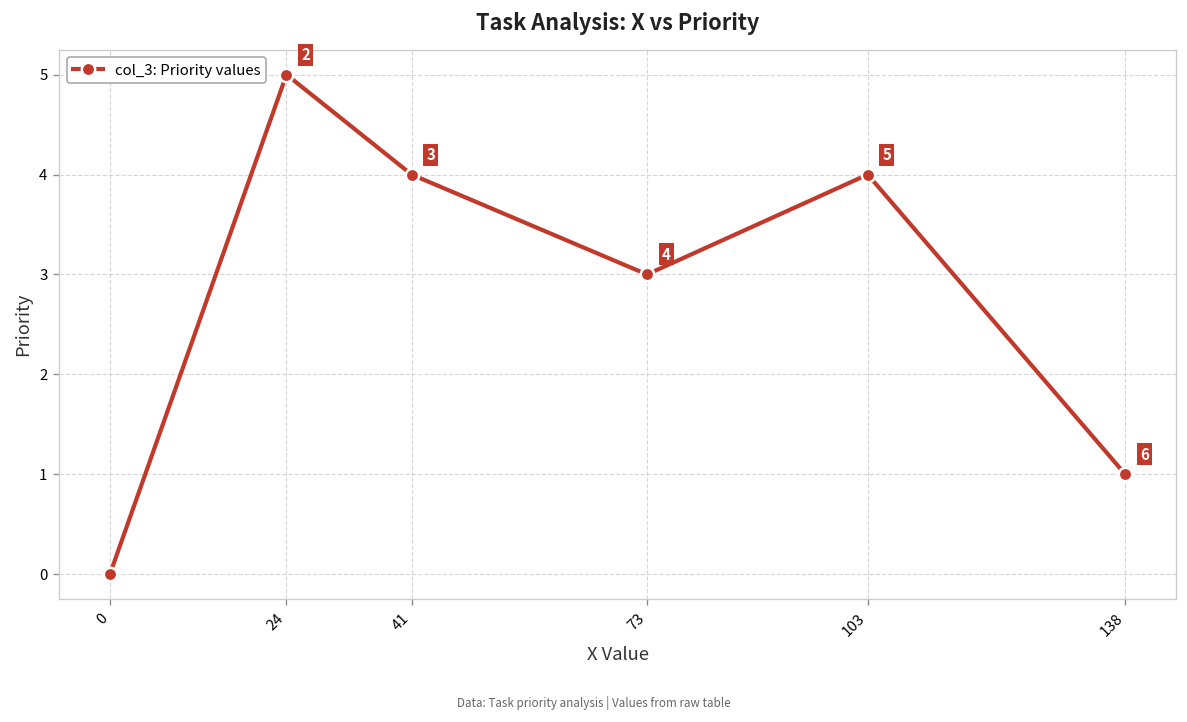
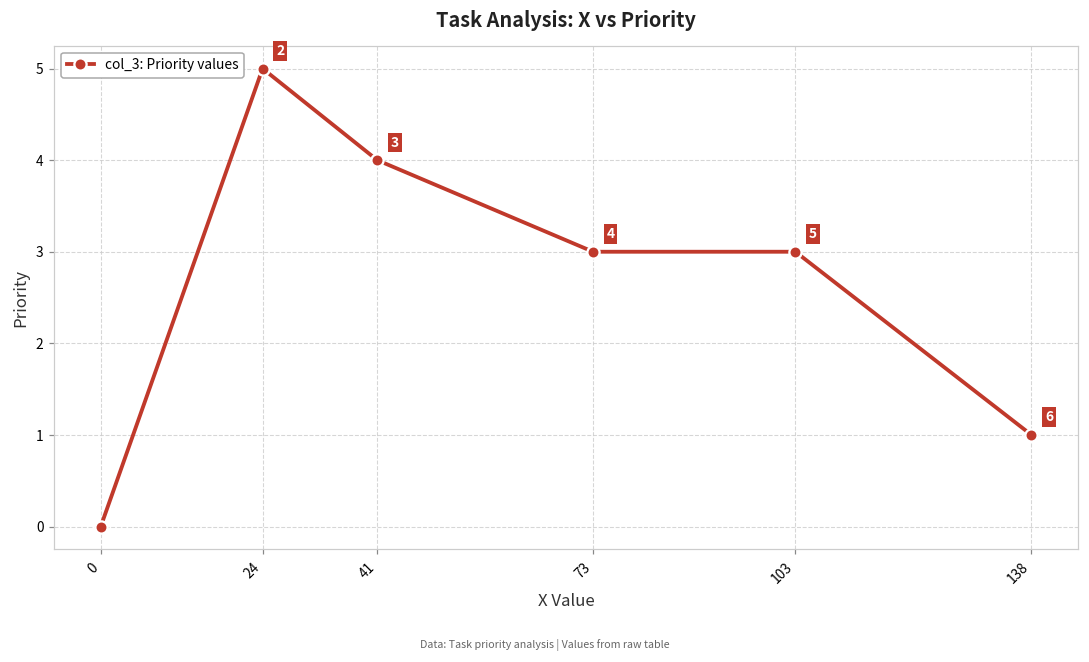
  {
    "0": 0,
-   "103": 4
+   "103": 3
  }
